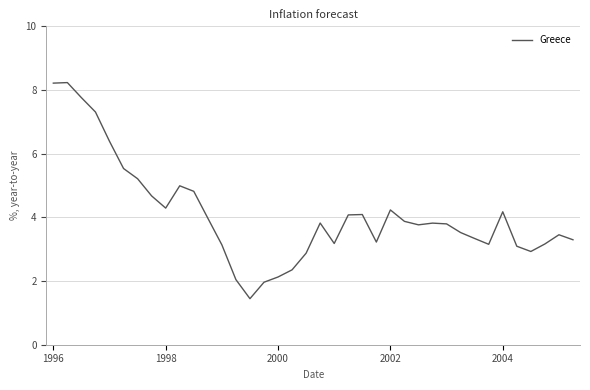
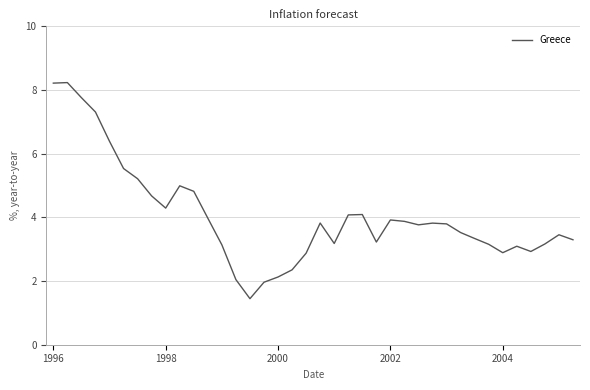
  {
    "1996": 8.2,
    "1998": 4.3,
    "2000": 2.1,
-   "2002": 4.2,
-   "2004": 4.2
+   "2002": 3.9,
+   "2004": 2.9
  }
